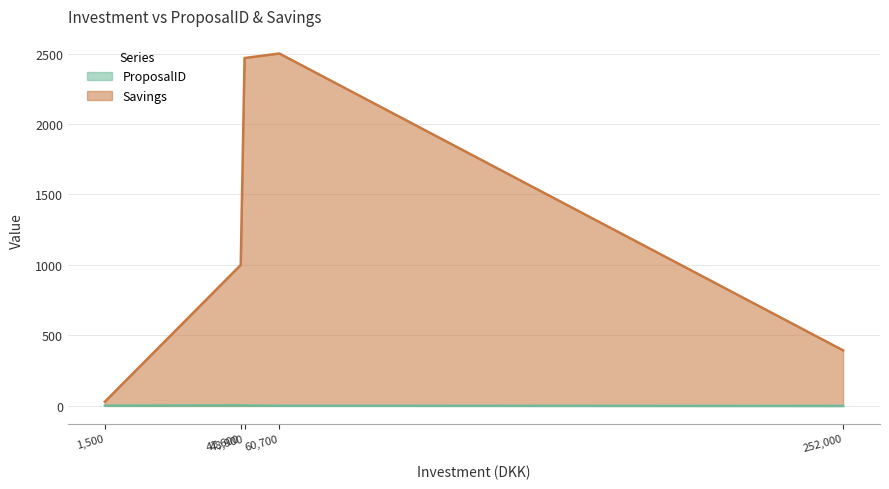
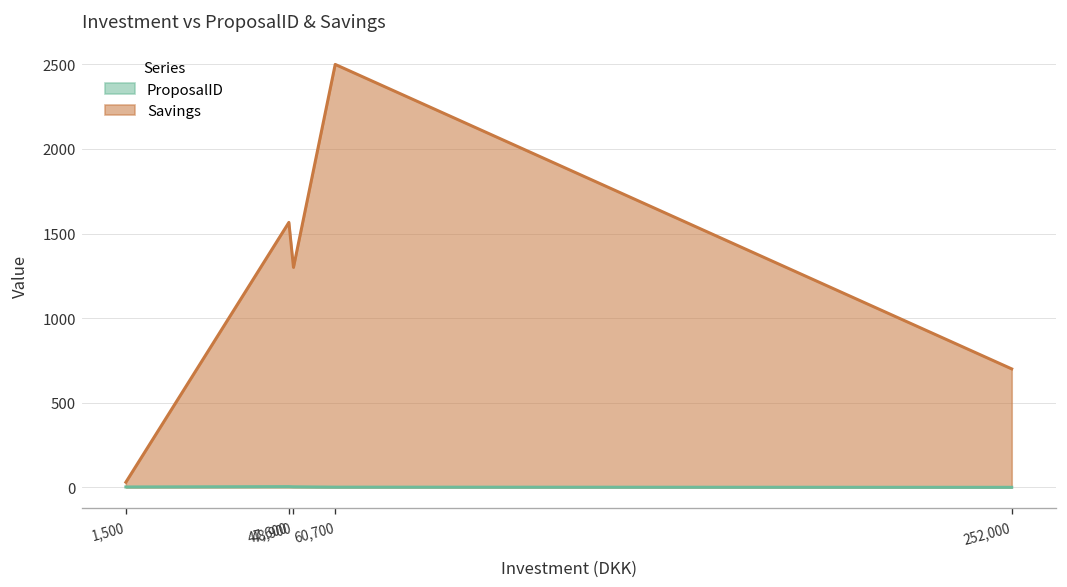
  {
    "ProposalID": {
      "1,500": 0,
      "47,600": 0,
      "48,900": 0,
      "60,700": 0,
      "252,000": 0
    },
    "Savings": {
      "1,500": 30,
-     "47,600": 1000,
-     "48,900": 2470,
+     "47,600": 1570,
+     "48,900": 1300,
      "60,700": 2500,
-     "252,000": 390
+     "252,000": 700
    }
  }
